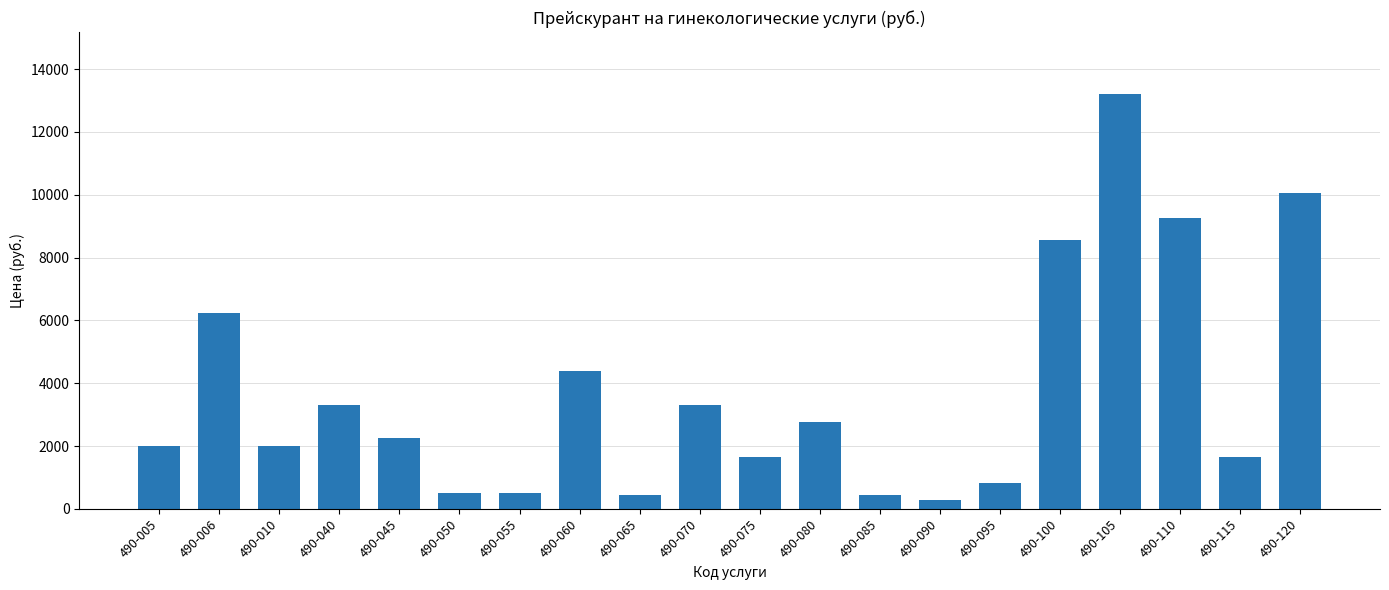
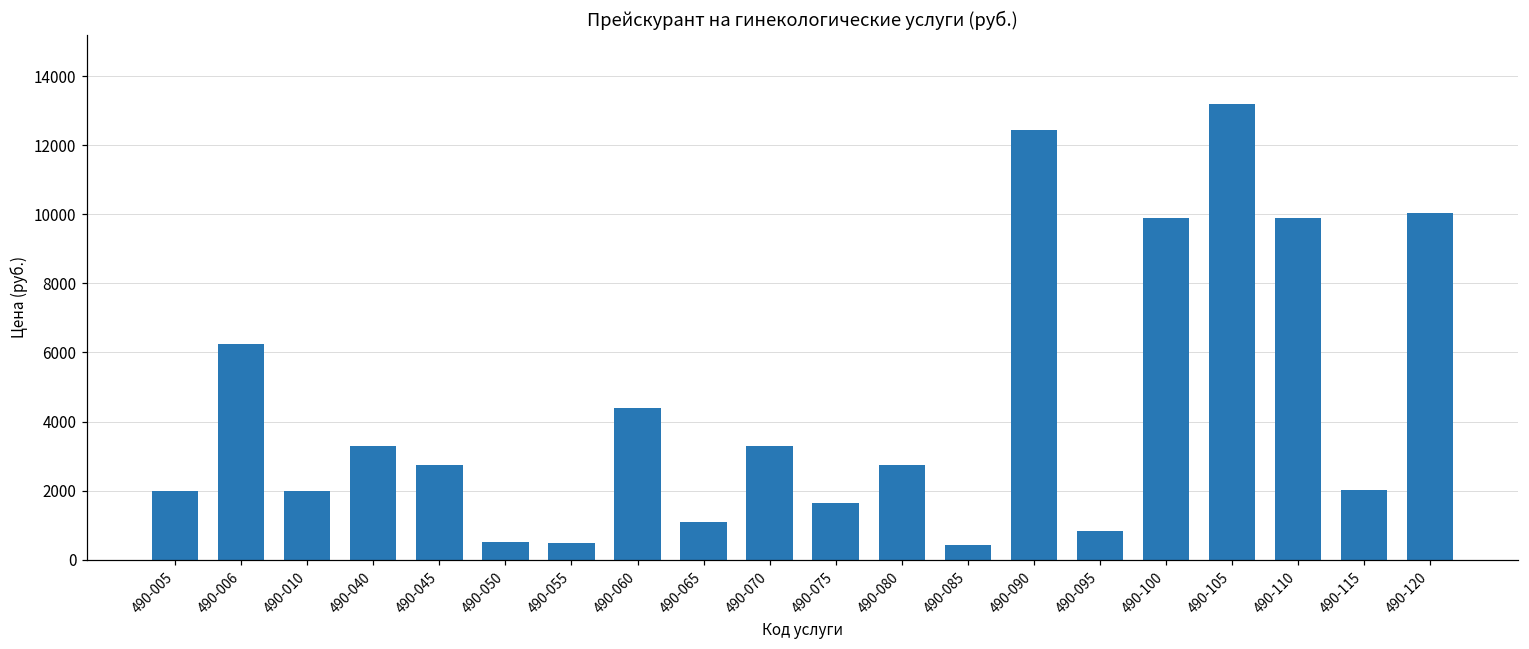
  {
    "490-005": 2000,
    "490-006": 6200,
    "490-010": 2000,
    "490-040": 3300,
-   "490-045": 2200,
+   "490-045": 2800,
    "490-050": 500,
    "490-055": 500,
    "490-060": 4400,
-   "490-065": 400,
+   "490-065": 1100,
    "490-070": 3300,
    "490-075": 1700,
    "490-080": 2800,
    "490-085": 400,
-   "490-090": 300,
+   "490-090": 12400,
    "490-095": 800,
-   "490-100": 8600,
+   "490-100": 9900,
    "490-105": 13200,
-   "490-110": 9300,
-   "490-115": 1700,
+   "490-110": 9900,
+   "490-115": 2000,
    "490-120": 10000
  }
